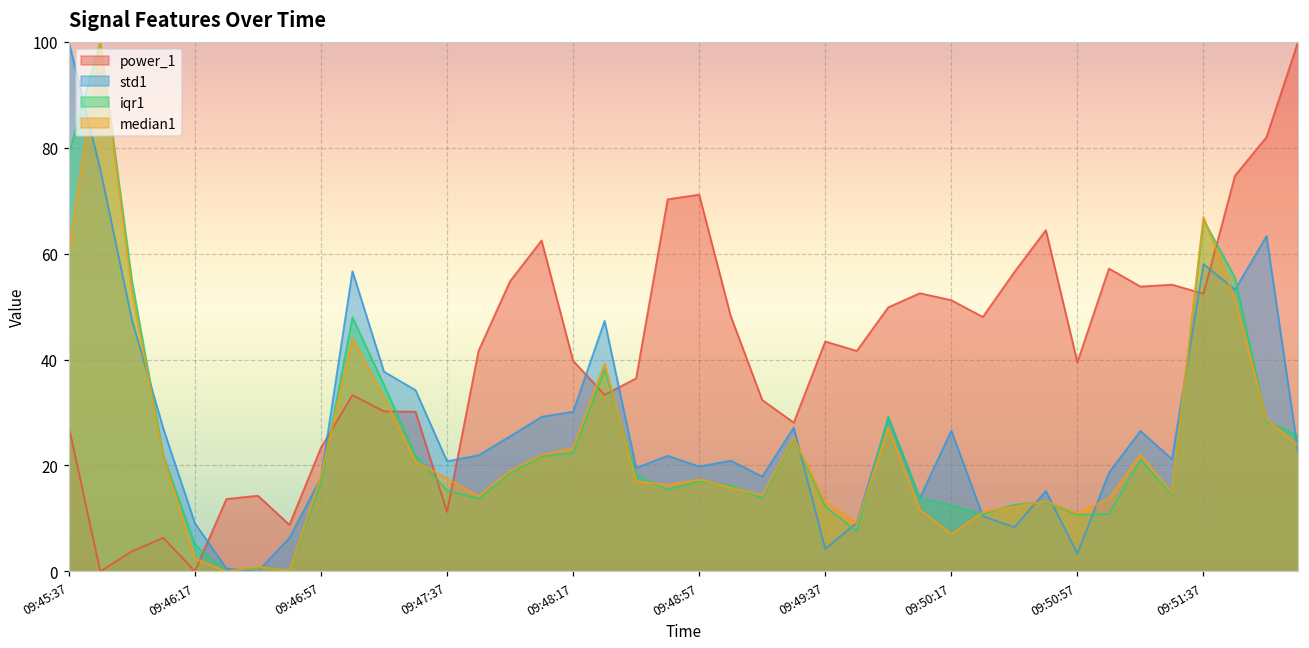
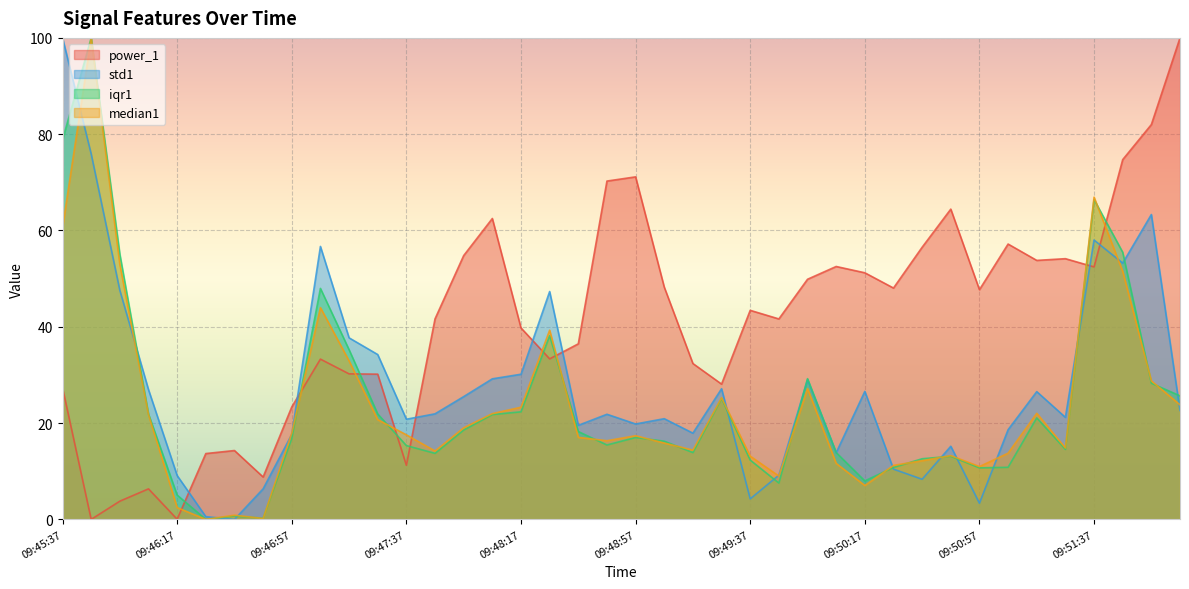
  {
    "power_1": {
      "09:45:37": 27,
      "09:46:17": 0,
      "09:46:57": 23,
      "09:47:37": 11,
      "09:48:17": 40,
      "09:48:57": 71,
      "09:49:37": 43,
      "09:50:17": 51,
-     "09:50:57": 39,
+     "09:50:57": 48,
      "09:51:37": 52
    },
    "std1": {
      "09:45:37": 100,
      "09:46:17": 9,
      "09:47:37": 21,
      "09:48:17": 30,
      "09:48:57": 20,
      "09:49:37": 4,
      "09:50:17": 27,
      "09:50:57": 3,
      "09:51:37": 58
    },
    "iqr1": {
      "09:45:37": 79,
      "09:46:17": 5,
      "09:46:57": 17,
      "09:47:37": 15,
      "09:48:17": 22,
      "09:49:37": 12,
-     "09:50:17": 12
+     "09:50:17": 8
    },
    "median1": {
      "09:45:37": 61,
      "09:46:17": 2,
      "09:47:37": 18,
      "09:48:17": 23,
      "09:49:37": 13,
      "09:50:17": 7
    }
  }
